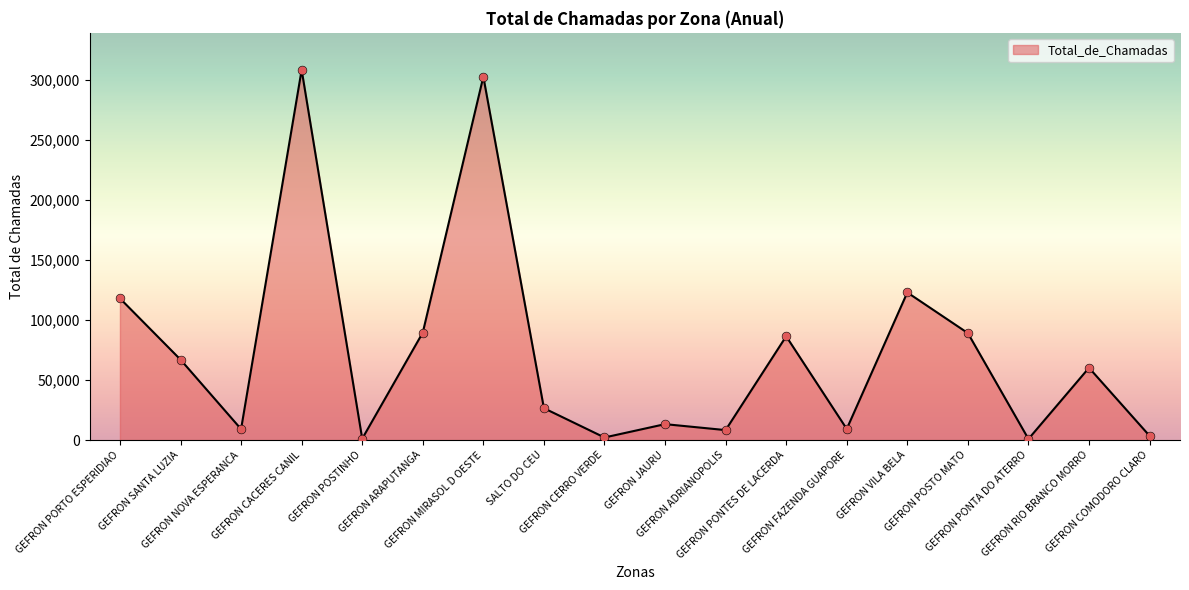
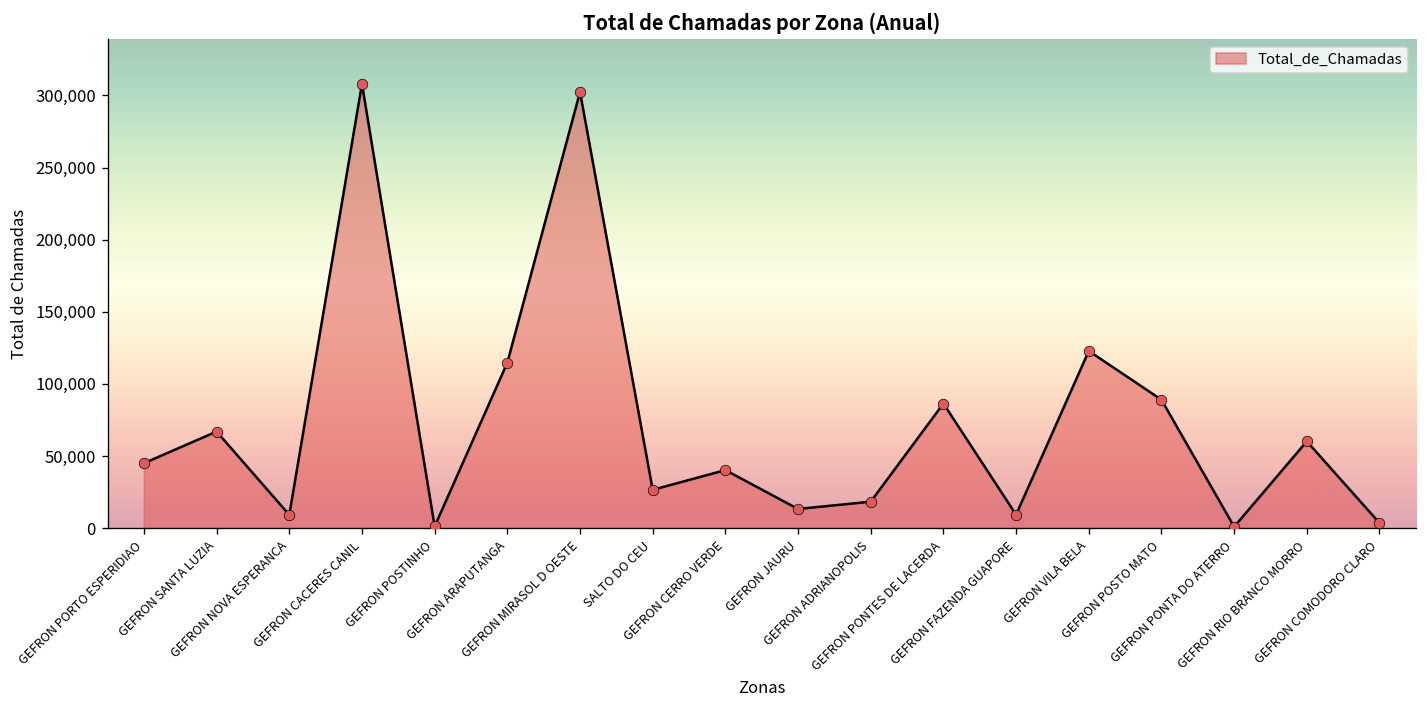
  {
-   "GEFRON PORTO ESPERIDIAO": "118,000",
+   "GEFRON PORTO ESPERIDIAO": "45,000",
    "GEFRON SANTA LUZIA": "67,000",
    "GEFRON NOVA ESPERANCA": "9,000",
    "GEFRON CACERES CANIL": "308,000",
    "GEFRON POSTINHO": "1,000",
-   "GEFRON ARAPUTANGA": "89,000",
+   "GEFRON ARAPUTANGA": "115,000",
    "GEFRON MIRASOL D OESTE": "302,000",
    "SALTO DO CEU": "27,000",
-   "GEFRON CERRO VERDE": "2,000",
+   "GEFRON CERRO VERDE": "40,000",
    "GEFRON JAURU": "13,000",
-   "GEFRON ADRIANOPOLIS": "8,000",
+   "GEFRON ADRIANOPOLIS": "18,000",
    "GEFRON PONTES DE LACERDA": "86,000",
    "GEFRON FAZENDA GUAPORE": "9,000",
    "GEFRON VILA BELA": "123,000",
    "GEFRON POSTO MATO": "89,000",
    "GEFRON PONTA DO ATERRO": "1,000",
    "GEFRON RIO BRANCO MORRO": "60,000",
    "GEFRON COMODORO CLARO": "4,000"
  }
